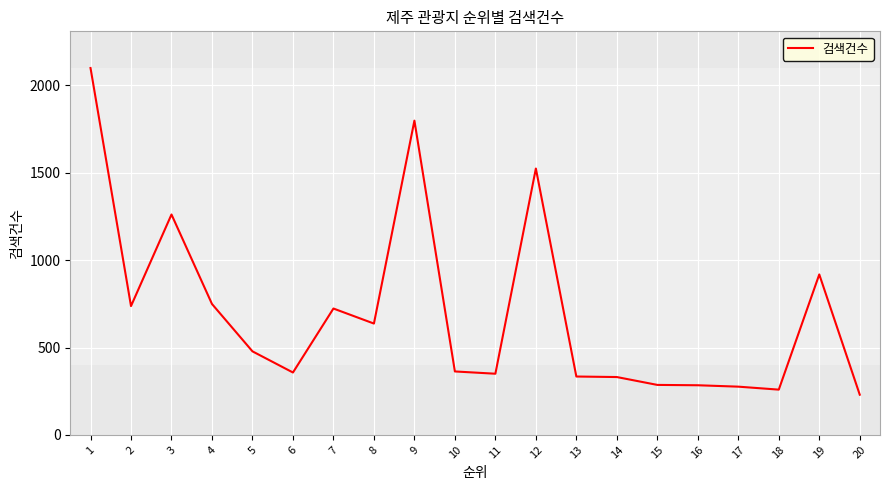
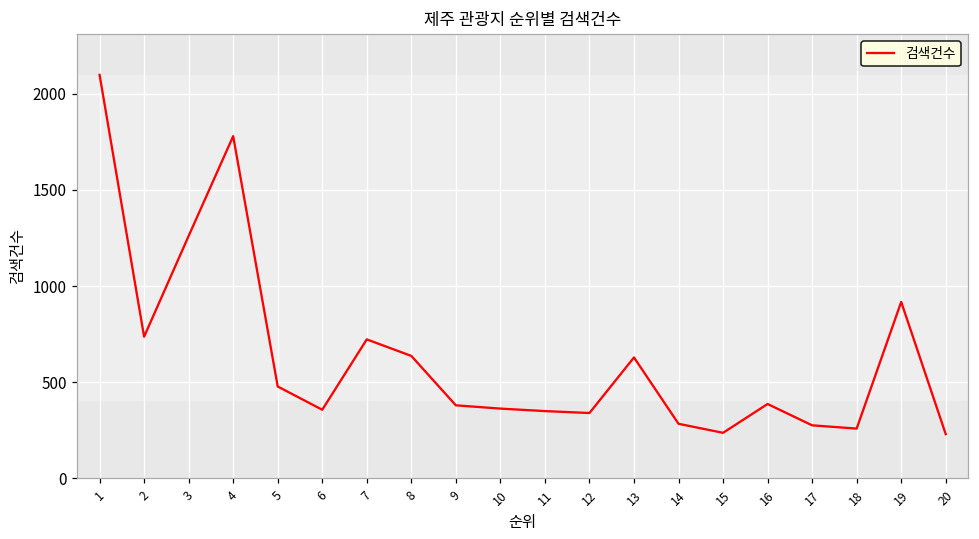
  {
    "1": 2100,
    "2": 740,
    "3": 1260,
-   "4": 750,
+   "4": 1780,
    "5": 480,
    "6": 360,
    "7": 720,
    "8": 640,
-   "9": 1800,
+   "9": 380,
    "10": 360,
    "11": 350,
-   "12": 1520,
-   "13": 330,
-   "14": 330,
-   "15": 290,
-   "16": 280,
+   "12": 340,
+   "13": 630,
+   "14": 280,
+   "15": 240,
+   "16": 390,
    "17": 280,
    "18": 260,
    "19": 920,
    "20": 230
  }
